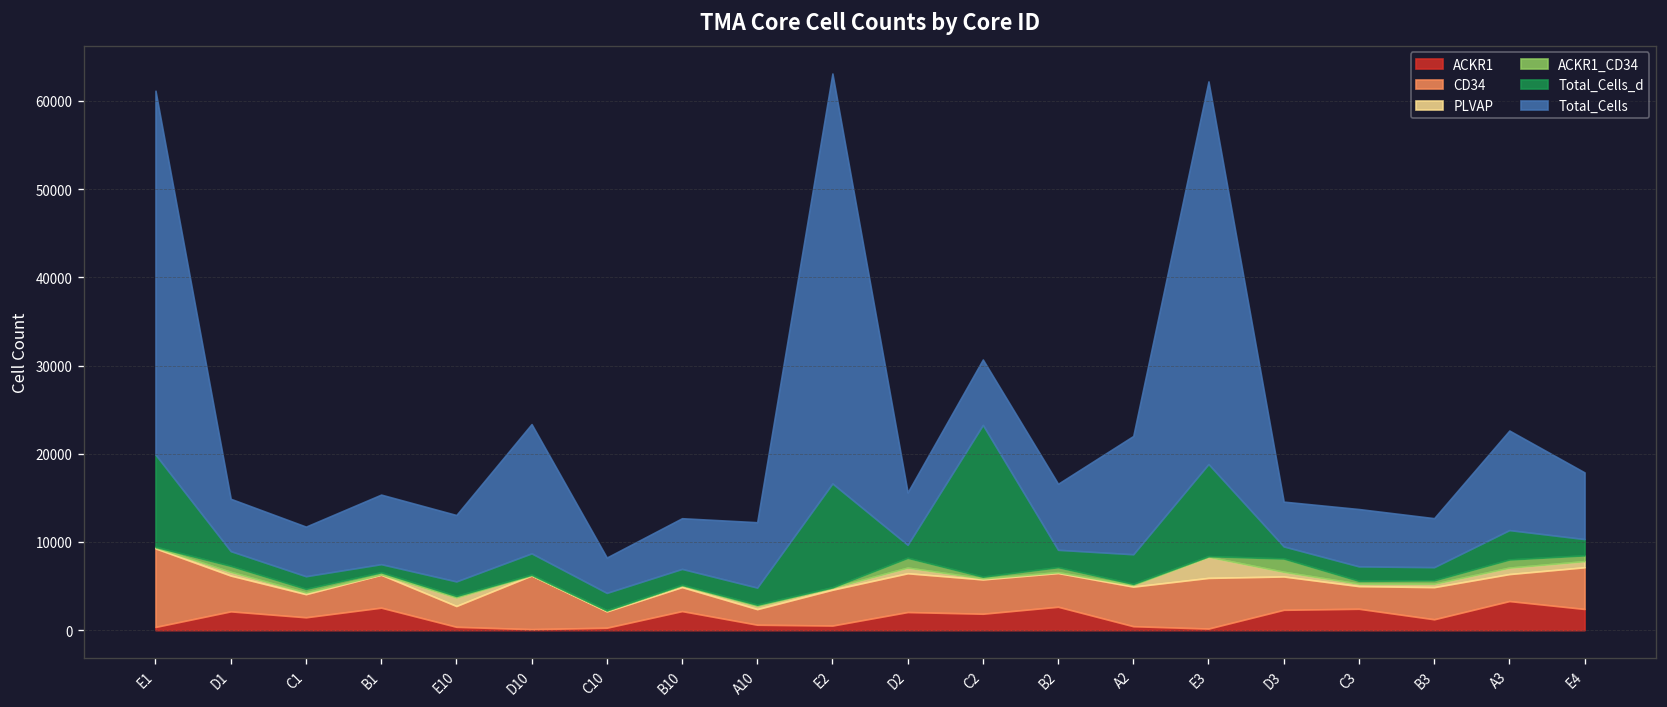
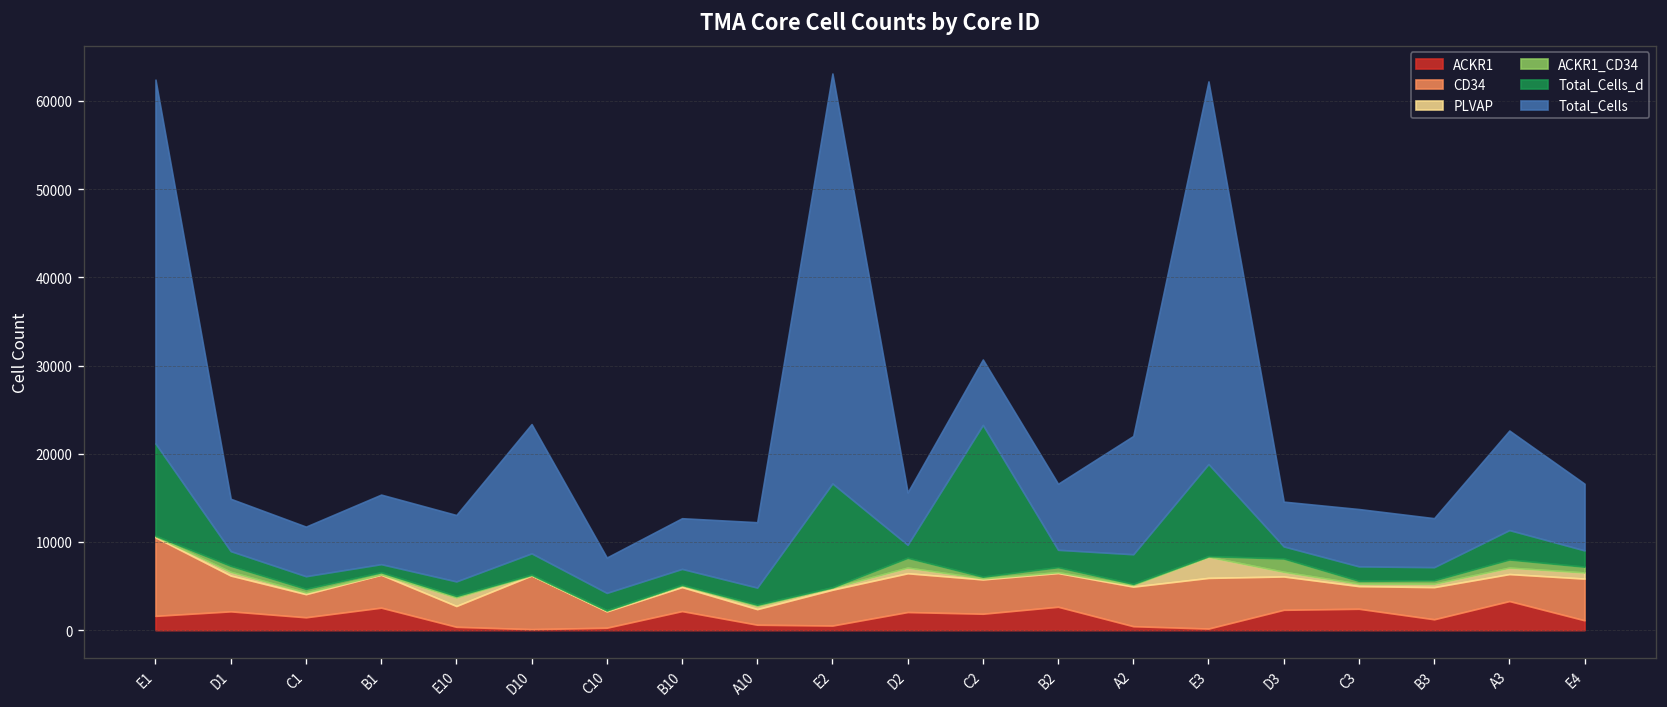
  {
    "ACKR1": {
-     "E1": 0,
+     "E1": 2000,
      "D1": 2000,
      "C1": 1000,
      "B1": 3000,
      "E10": 0,
      "B10": 2000,
      "A10": 1000,
      "E2": 1000,
      "D2": 2000,
      "C2": 2000,
      "B2": 3000,
      "A2": 0,
      "D3": 2000,
      "C3": 2000,
      "B3": 1000,
      "A3": 3000,
-     "E4": 2000
+     "E4": 1000
    },
    "CD34": {
      "D1": 4000,
      "E10": 2000,
      "A10": 2000,
      "D2": 4000,
      "E3": 6000,
      "D3": 4000,
      "B3": 4000,
      "A3": 3000,
      "E4": 5000
    },
    "PLVAP": {
      "D1": 0,
      "D2": 1000,
      "D3": 1000,
      "B3": 0,
      "A3": 1000,
      "E4": 1000
    },
    "ACKR1_CD34": {
      "D1": 1000,
      "C1": 0,
      "D2": 1000,
      "B2": 1000,
      "D3": 2000,
      "B3": 0,
      "A3": 1000,
      "E4": 1000
    },
    "Total_Cells_d": {
      "E1": 10000,
      "D1": 2000,
      "C1": 1000,
      "B1": 1000,
      "E10": 2000,
      "D10": 2000,
      "C10": 2000,
      "B10": 2000,
      "A10": 2000,
      "E2": 12000,
      "D2": 1000,
      "C2": 17000,
      "B2": 2000,
      "A2": 3000,
      "E3": 10000,
      "D3": 1000,
      "C3": 2000,
      "B3": 1000,
      "A3": 3000,
      "E4": 2000
    },
    "Total_Cells": {
      "E1": 41000,
      "D1": 6000,
      "C1": 6000,
      "B1": 8000,
      "E10": 8000,
      "D10": 15000,
      "C10": 4000,
      "B10": 6000,
      "A10": 7000,
      "E2": 46000,
      "D2": 6000,
      "C2": 7000,
      "B2": 7000,
      "A2": 13000,
      "E3": 43000,
      "D3": 5000,
      "C3": 6000,
      "B3": 6000,
      "A3": 11000,
      "E4": 8000
    }
  }
